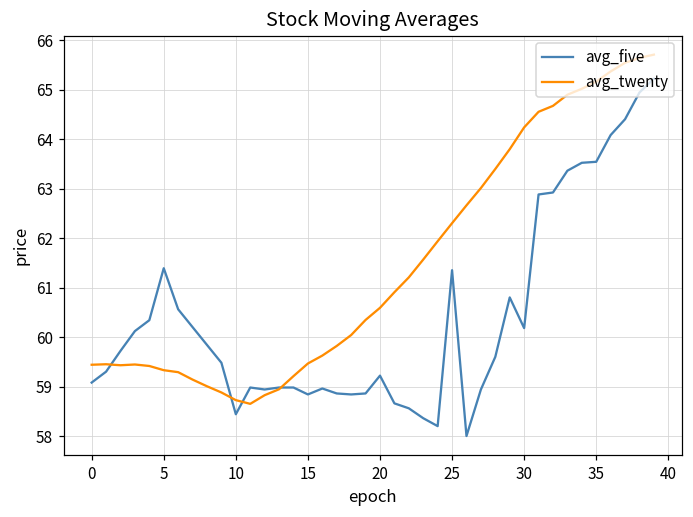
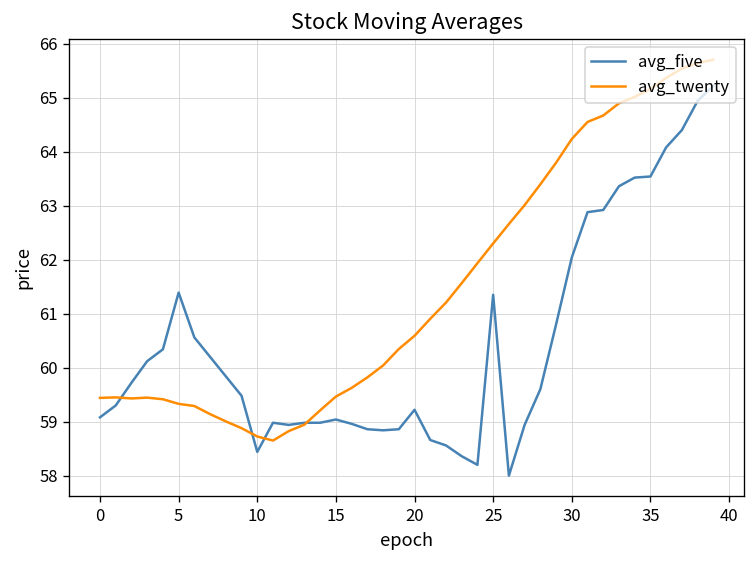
  {
    "avg_five": {
      "0": 59.1,
      "5": 61.4,
      "10": 58.4,
-     "15": 58.8,
+     "15": 59.0,
      "20": 59.2,
      "25": 61.4,
-     "30": 60.2,
+     "30": 62.0,
      "35": 63.5
    },
    "avg_twenty": {
      "0": 59.4,
      "5": 59.3,
      "10": 58.7,
      "15": 59.5,
      "20": 60.6,
      "25": 62.3,
      "30": 64.2
    }
  }
